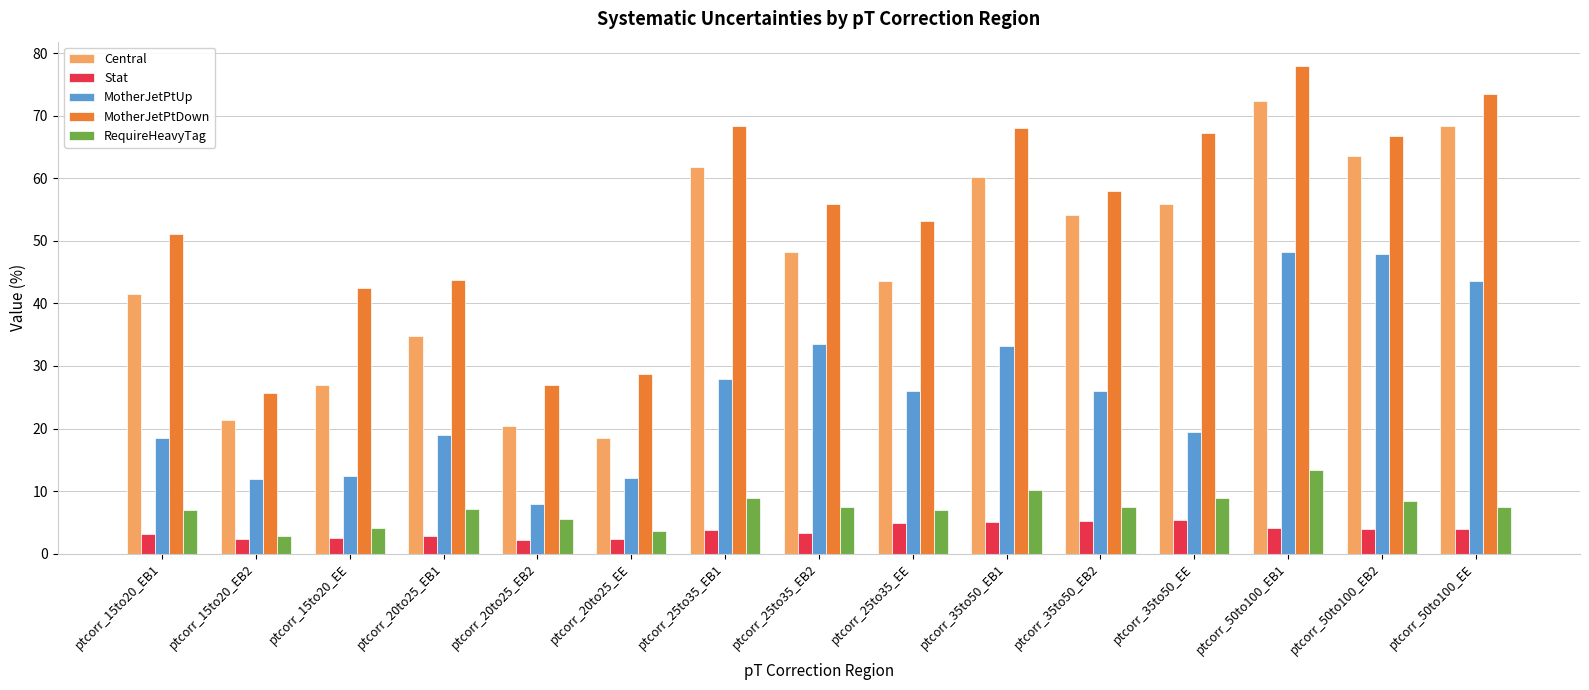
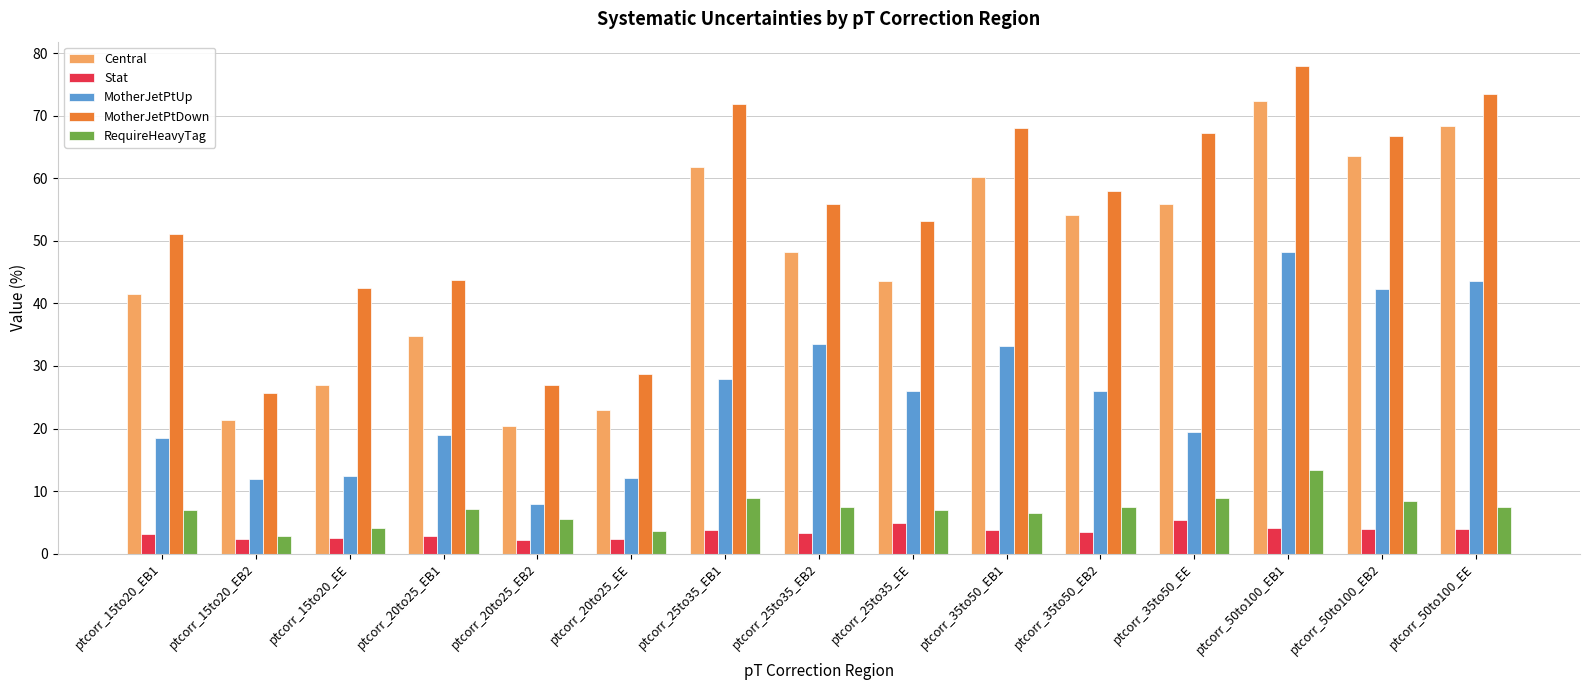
  {
    "Central": {
      "ptcorr_15to20_EB1": 42,
      "ptcorr_15to20_EB2": 21,
      "ptcorr_15to20_EE": 27,
      "ptcorr_20to25_EB1": 35,
      "ptcorr_20to25_EB2": 20,
-     "ptcorr_20to25_EE": 18,
+     "ptcorr_20to25_EE": 23,
      "ptcorr_25to35_EB1": 62,
      "ptcorr_25to35_EB2": 48,
      "ptcorr_25to35_EE": 44,
      "ptcorr_35to50_EB1": 60,
      "ptcorr_35to50_EB2": 54,
      "ptcorr_35to50_EE": 56,
      "ptcorr_50to100_EB1": 72,
      "ptcorr_50to100_EB2": 64,
      "ptcorr_50to100_EE": 68
    },
    "Stat": {
      "ptcorr_15to20_EB1": 3,
      "ptcorr_15to20_EB2": 2,
      "ptcorr_15to20_EE": 3,
      "ptcorr_20to25_EB1": 3,
      "ptcorr_20to25_EB2": 2,
      "ptcorr_20to25_EE": 2,
      "ptcorr_25to35_EB1": 4,
      "ptcorr_25to35_EB2": 3,
      "ptcorr_25to35_EE": 5,
-     "ptcorr_35to50_EB1": 5,
-     "ptcorr_35to50_EB2": 5,
+     "ptcorr_35to50_EB1": 4,
+     "ptcorr_35to50_EB2": 4,
      "ptcorr_35to50_EE": 5,
      "ptcorr_50to100_EB1": 4,
      "ptcorr_50to100_EB2": 4,
      "ptcorr_50to100_EE": 4
    },
    "MotherJetPtUp": {
      "ptcorr_15to20_EB1": 19,
      "ptcorr_15to20_EB2": 12,
      "ptcorr_15to20_EE": 12,
      "ptcorr_20to25_EB1": 19,
      "ptcorr_20to25_EB2": 8,
      "ptcorr_20to25_EE": 12,
      "ptcorr_25to35_EB1": 28,
      "ptcorr_25to35_EB2": 34,
      "ptcorr_25to35_EE": 26,
      "ptcorr_35to50_EB1": 33,
      "ptcorr_35to50_EB2": 26,
      "ptcorr_35to50_EE": 19,
      "ptcorr_50to100_EB1": 48,
-     "ptcorr_50to100_EB2": 48,
+     "ptcorr_50to100_EB2": 42,
      "ptcorr_50to100_EE": 44
    },
    "MotherJetPtDown": {
      "ptcorr_15to20_EB1": 51,
      "ptcorr_15to20_EB2": 26,
      "ptcorr_15to20_EE": 42,
      "ptcorr_20to25_EB1": 44,
      "ptcorr_20to25_EB2": 27,
      "ptcorr_20to25_EE": 29,
-     "ptcorr_25to35_EB1": 68,
+     "ptcorr_25to35_EB1": 72,
      "ptcorr_25to35_EB2": 56,
      "ptcorr_25to35_EE": 53,
      "ptcorr_35to50_EB1": 68,
      "ptcorr_35to50_EB2": 58,
      "ptcorr_35to50_EE": 67,
      "ptcorr_50to100_EB1": 78,
      "ptcorr_50to100_EB2": 67,
      "ptcorr_50to100_EE": 74
    },
    "RequireHeavyTag": {
      "ptcorr_15to20_EB1": 7,
      "ptcorr_15to20_EB2": 3,
      "ptcorr_15to20_EE": 4,
      "ptcorr_20to25_EB1": 7,
      "ptcorr_20to25_EB2": 6,
      "ptcorr_20to25_EE": 4,
      "ptcorr_25to35_EB1": 9,
      "ptcorr_25to35_EB2": 7,
      "ptcorr_25to35_EE": 7,
-     "ptcorr_35to50_EB1": 10,
+     "ptcorr_35to50_EB1": 6,
      "ptcorr_35to50_EB2": 7,
      "ptcorr_35to50_EE": 9,
      "ptcorr_50to100_EB1": 13,
      "ptcorr_50to100_EB2": 8,
      "ptcorr_50to100_EE": 7
    }
  }
